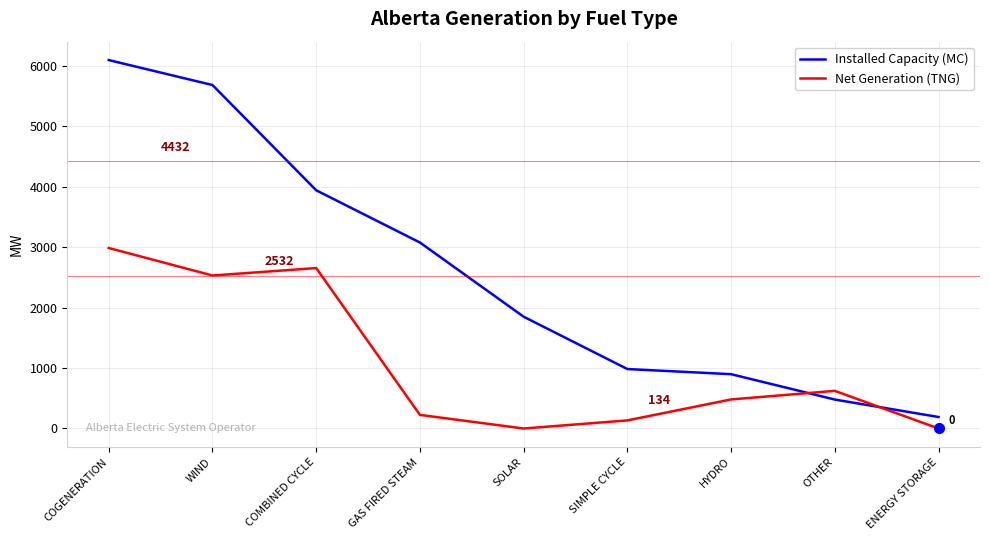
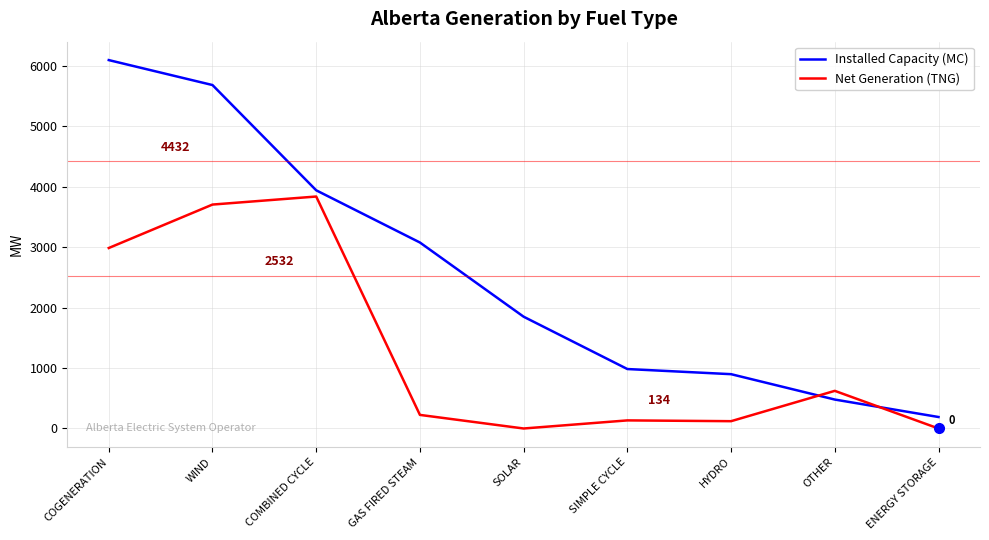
  {
    "Net Generation (TNG)": {
      "COGENERATION": 3000,
-     "WIND": 2500,
-     "COMBINED CYCLE": 2700,
+     "WIND": 3700,
+     "COMBINED CYCLE": 3800,
      "GAS FIRED STEAM": 200,
      "SOLAR": 0,
-     "HYDRO": 500,
+     "HYDRO": 100,
      "OTHER": 600
    }
  }
